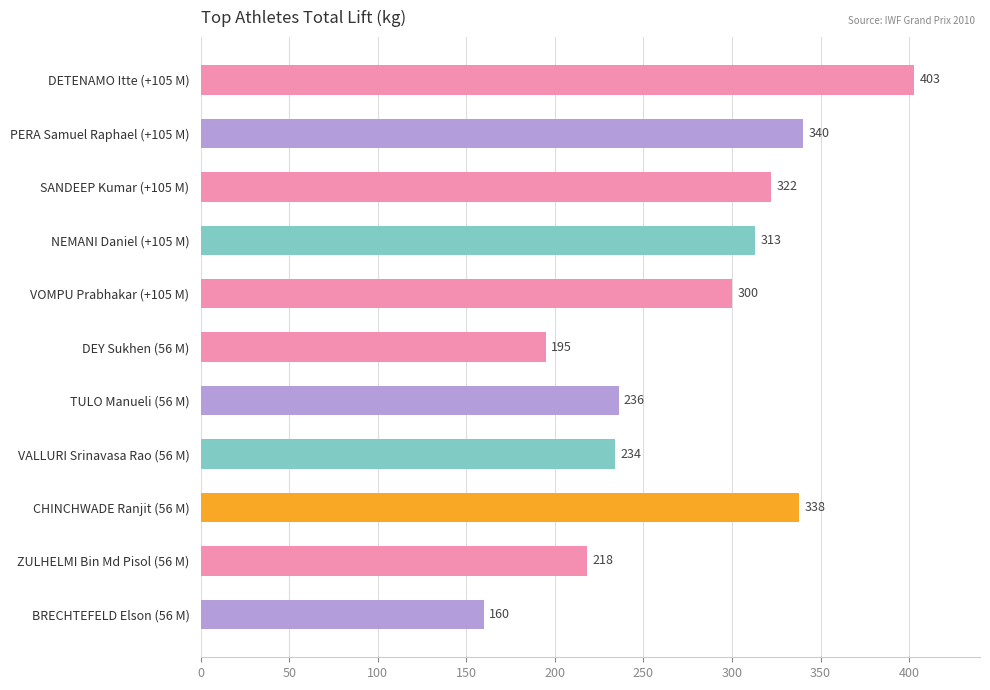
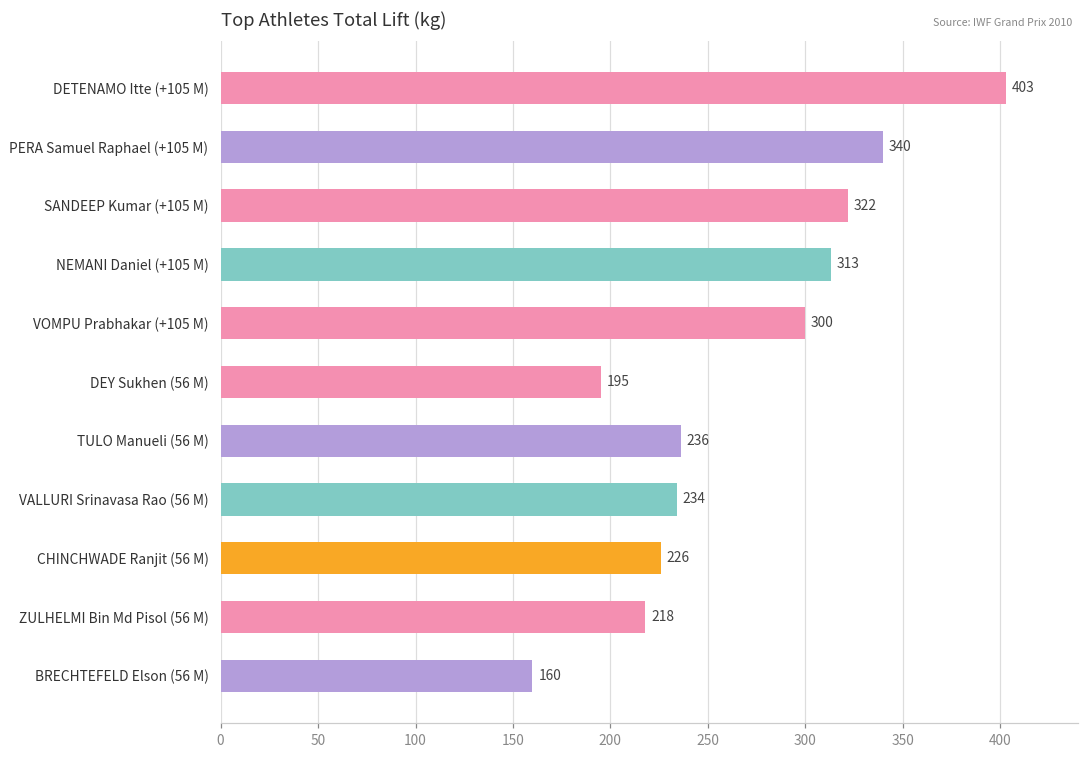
  {
    "DETENAMO Itte (+105 M)": 403,
    "PERA Samuel Raphael (+105 M)": 340,
    "SANDEEP Kumar (+105 M)": 322,
    "NEMANI Daniel (+105 M)": 313,
    "VOMPU Prabhakar (+105 M)": 300,
    "DEY Sukhen (56 M)": 195,
    "TULO Manueli (56 M)": 236,
    "VALLURI Srinavasa Rao (56 M)": 234,
-   "CHINCHWADE Ranjit (56 M)": 338,
+   "CHINCHWADE Ranjit (56 M)": 226,
    "ZULHELMI Bin Md Pisol (56 M)": 218,
    "BRECHTEFELD Elson (56 M)": 160
  }
